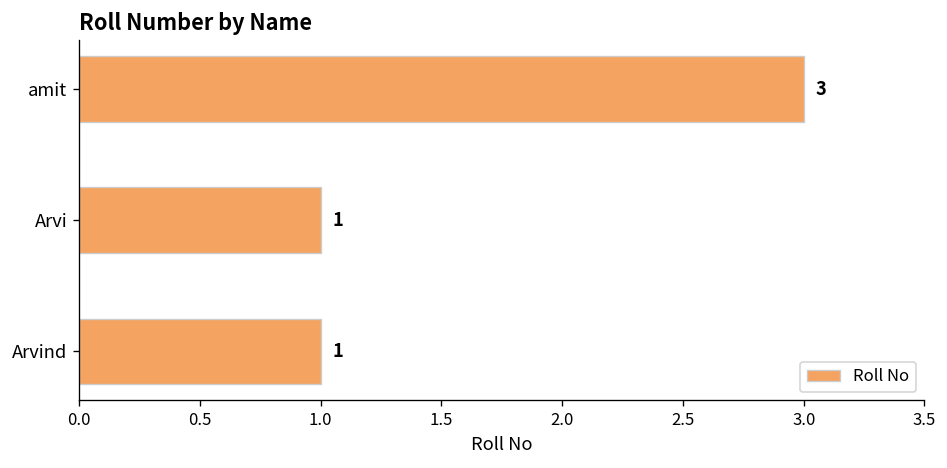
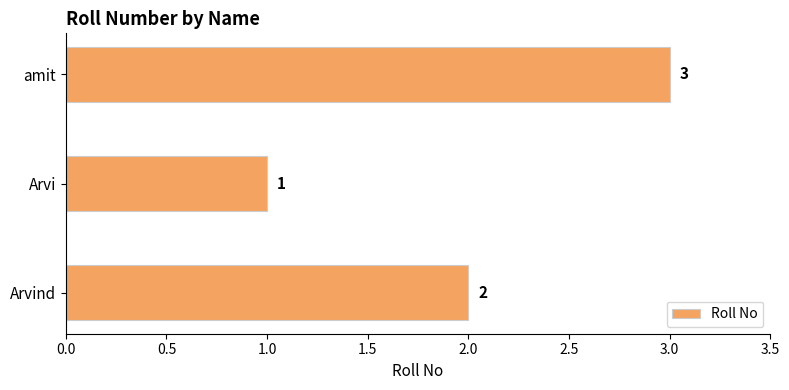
  {
    "amit": 3,
    "Arvi": 1,
-   "Arvind": 1
+   "Arvind": 2
  }
